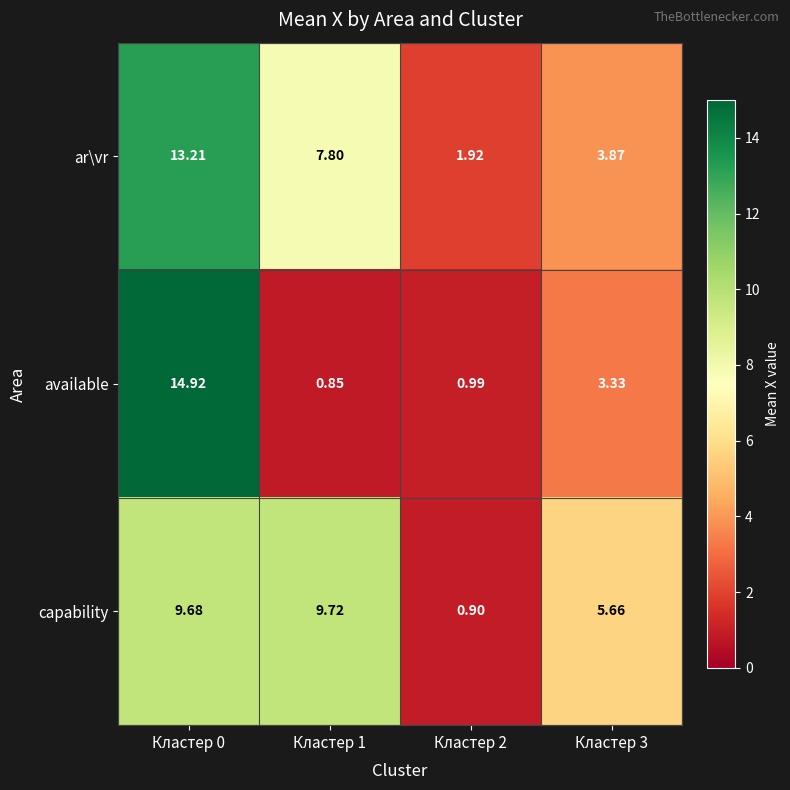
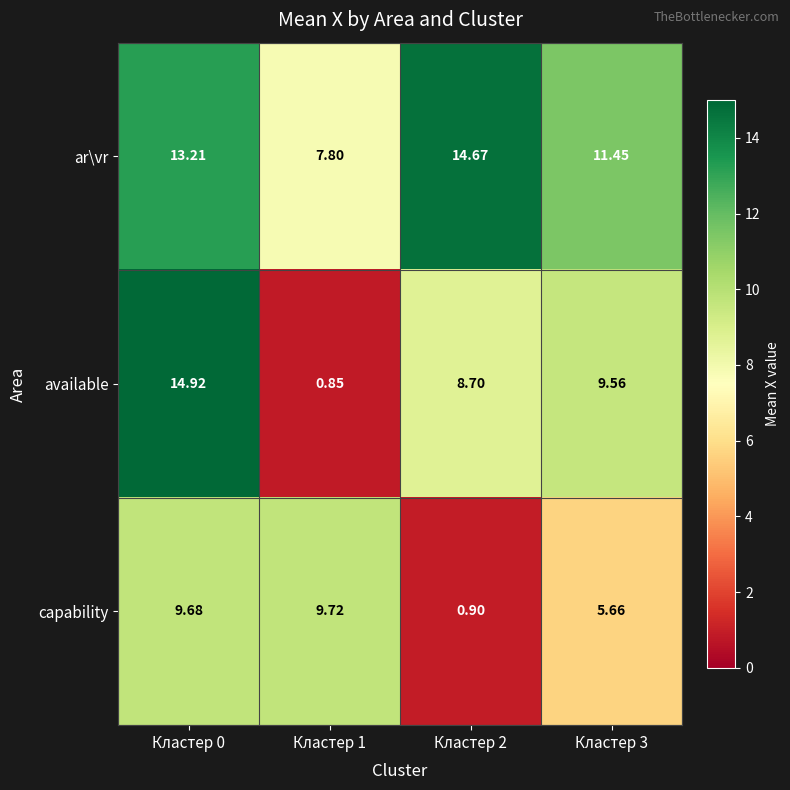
  {
    "ar\\vr": {
      "Кластер 0": 13.21,
      "Кластер 1": 7.80,
-     "Кластер 2": 1.92,
-     "Кластер 3": 3.87
+     "Кластер 2": 14.67,
+     "Кластер 3": 11.45
    },
    "available": {
      "Кластер 0": 14.92,
      "Кластер 1": 0.85,
-     "Кластер 2": 0.99,
-     "Кластер 3": 3.33
+     "Кластер 2": 8.70,
+     "Кластер 3": 9.56
    },
    "capability": {
      "Кластер 0": 9.68,
      "Кластер 1": 9.72,
      "Кластер 2": 0.90,
      "Кластер 3": 5.66
    }
  }
